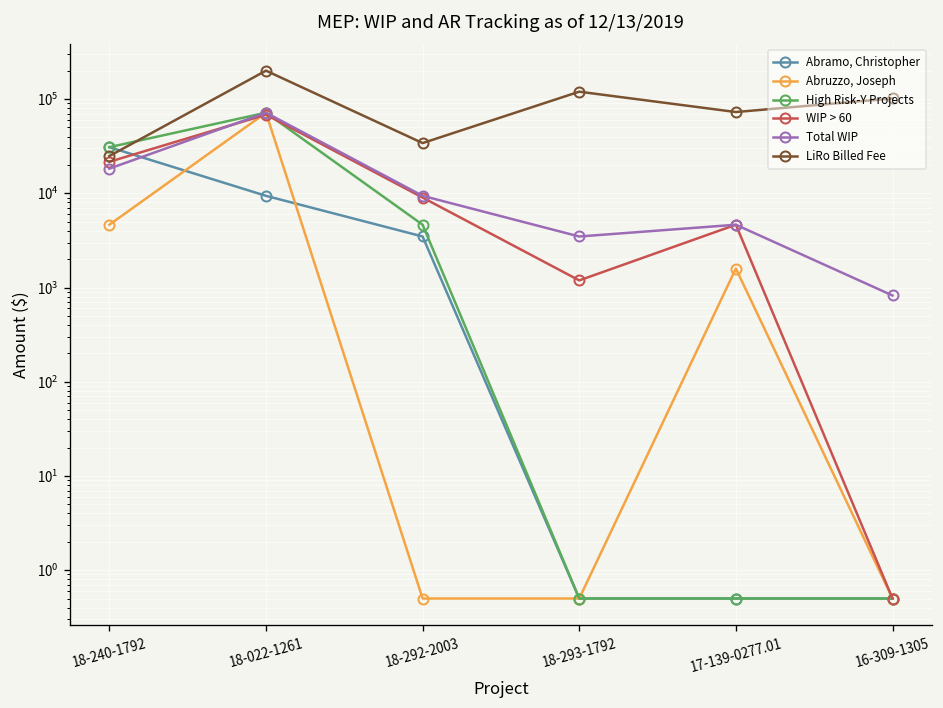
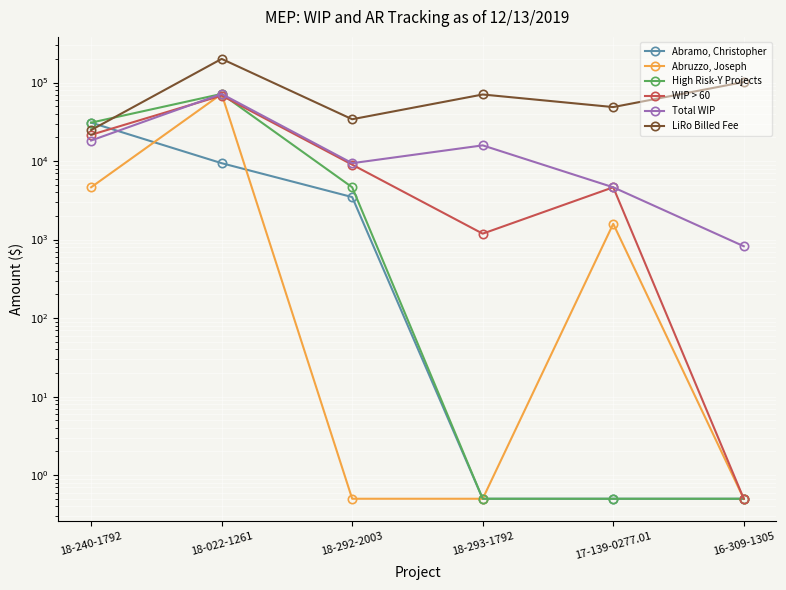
  {
    "Abramo, Christopher": {
      "18-022-1261": 9000,
      "18-292-2003": 3000
    },
    "Abruzzo, Joseph": {
      "18-240-1792": 5000,
      "18-292-2003": 0.5,
      "17-139-0277.01": 1600
    },
    "High Risk-Y Projects": {
      "18-292-2003": 5000
    },
    "WIP > 60": {
      "18-240-1792": 22000,
      "18-293-1792": 1200
    },
    "Total WIP": {
      "18-240-1792": 18000,
-     "18-293-1792": 3000,
+     "18-293-1792": 16000,
      "16-309-1305": 800
    },
    "LiRo Billed Fee": {
      "18-240-1792": 25000,
      "18-022-1261": 200000,
      "18-292-2003": 30000,
-     "18-293-1792": 120000,
-     "17-139-0277.01": 70000
+     "18-293-1792": 70000,
+     "17-139-0277.01": 50000
    }
  }
